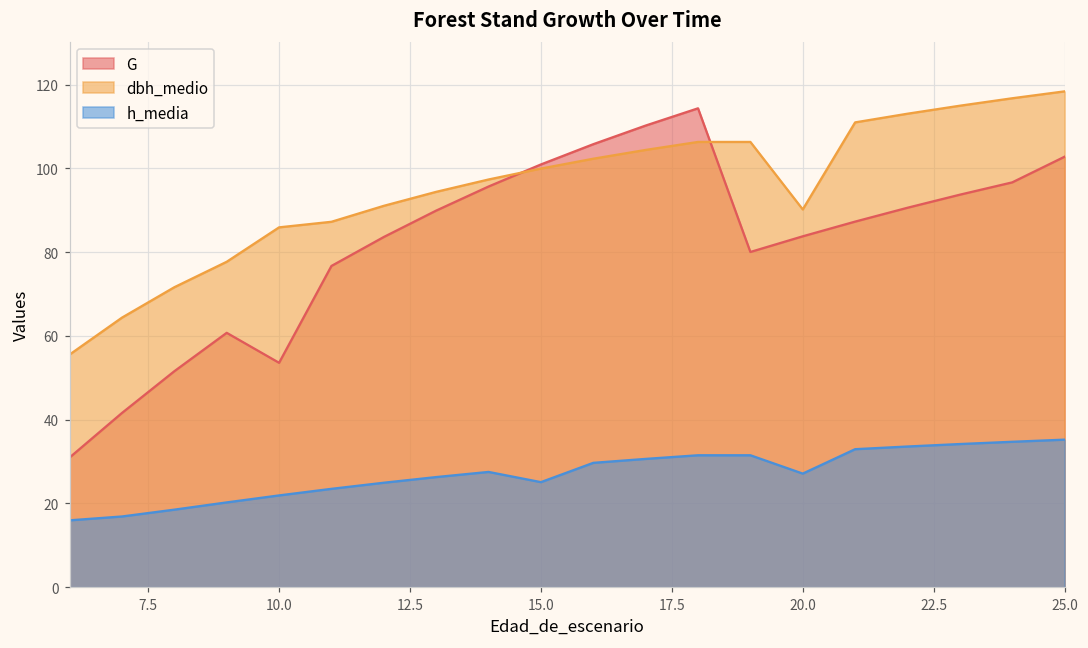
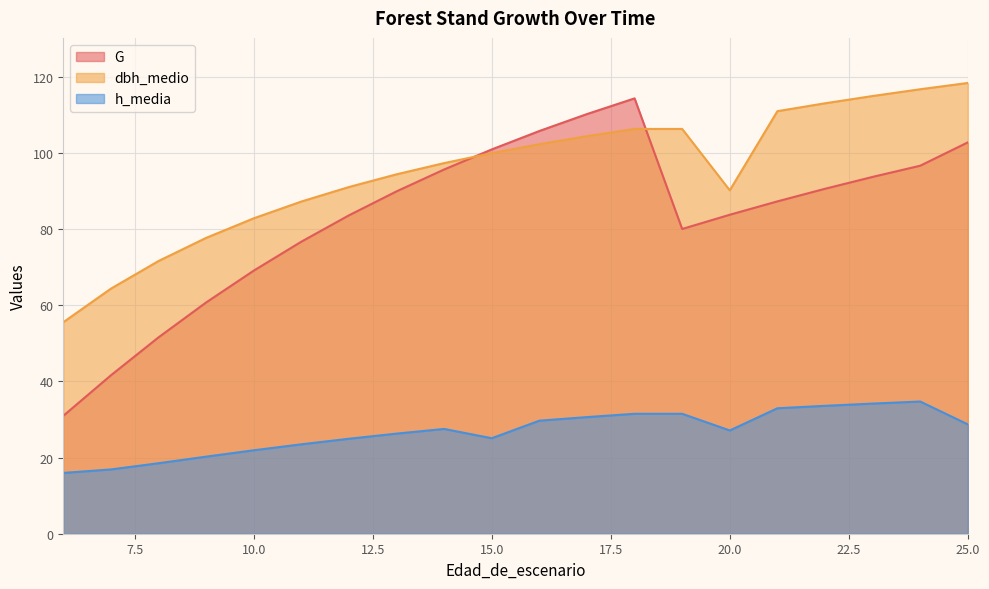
  {
    "G": {
-     "10.0": 54,
+     "10.0": 69,
      "15.0": 101,
      "20.0": 84,
      "25.0": 103
    },
    "dbh_medio": {
-     "10.0": 86,
+     "10.0": 83,
      "15.0": 100,
      "20.0": 90,
      "25.0": 118
    },
    "h_media": {
      "10.0": 22,
      "15.0": 25,
      "20.0": 27,
-     "25.0": 35
+     "25.0": 29
    }
  }
